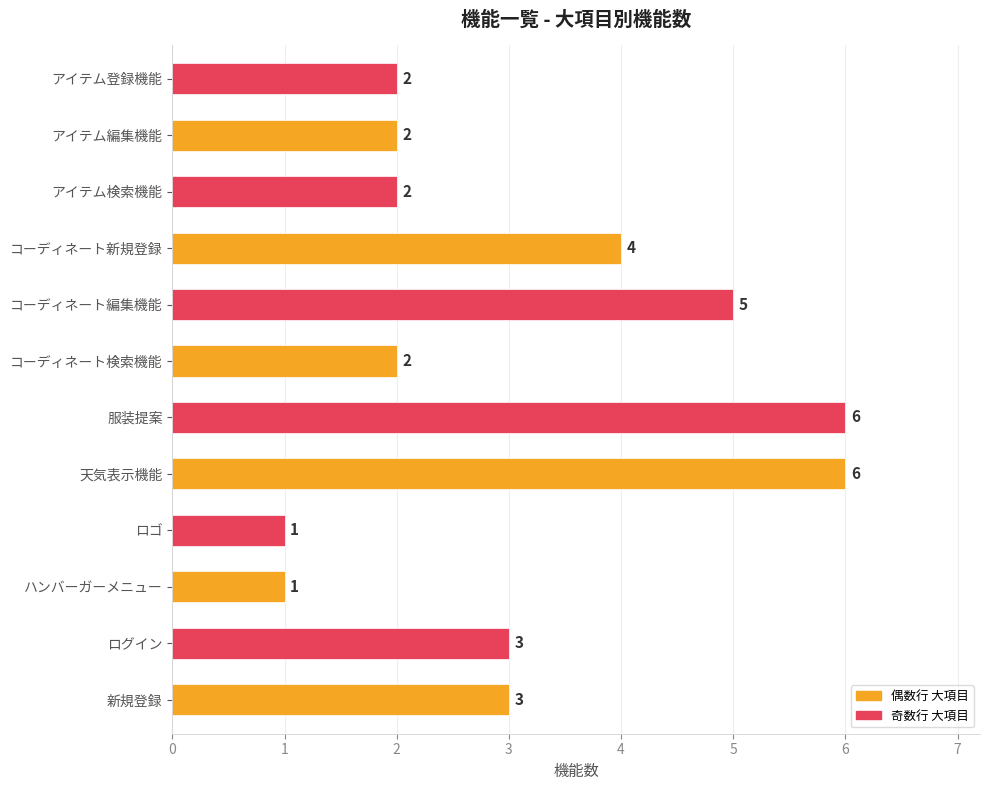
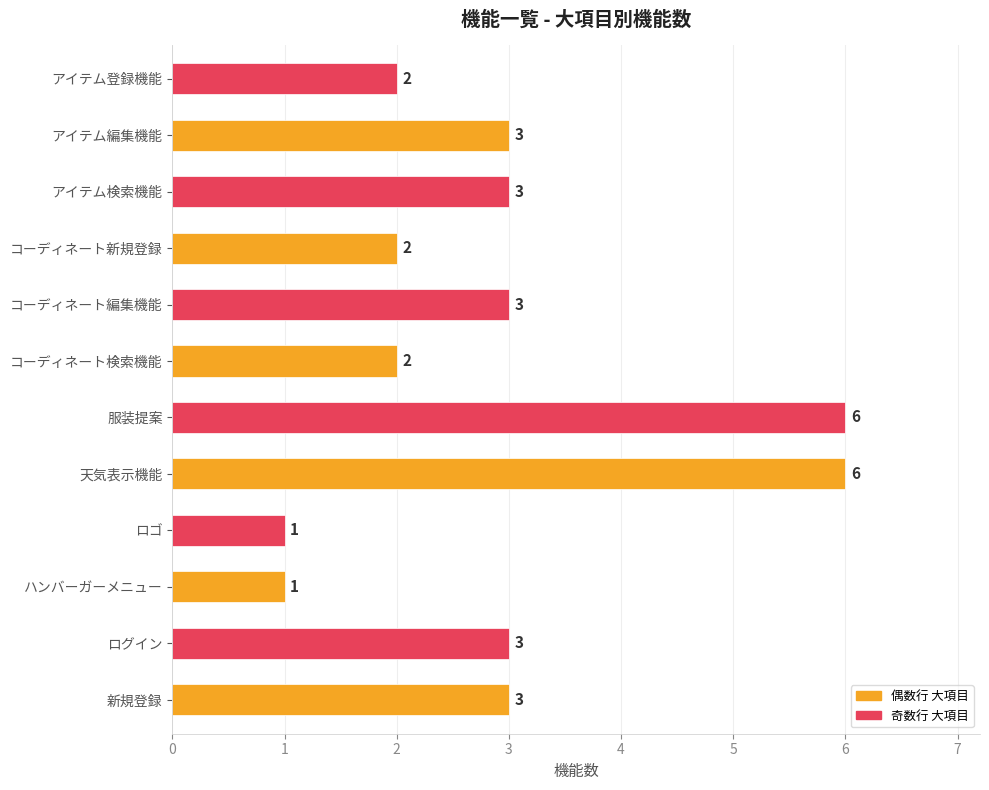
  {
    "アイテム登録機能": 2,
-   "アイテム編集機能": 2,
-   "アイテム検索機能": 2,
-   "コーディネート新規登録": 4,
-   "コーディネート編集機能": 5,
+   "アイテム編集機能": 3,
+   "アイテム検索機能": 3,
+   "コーディネート新規登録": 2,
+   "コーディネート編集機能": 3,
    "コーディネート検索機能": 2,
    "服装提案": 6,
    "天気表示機能": 6,
    "ロゴ": 1,
    "ハンバーガーメニュー": 1,
    "ログイン": 3,
    "新規登録": 3
  }
